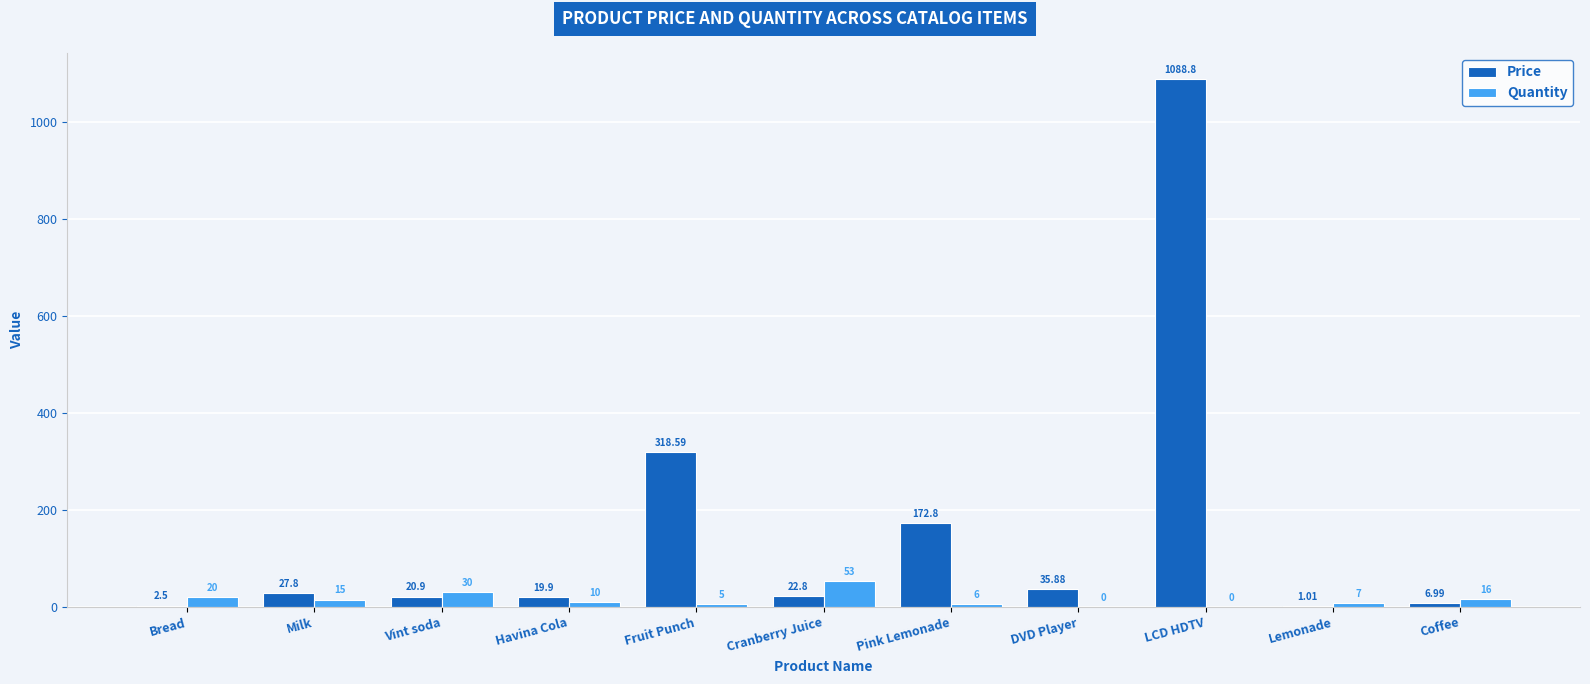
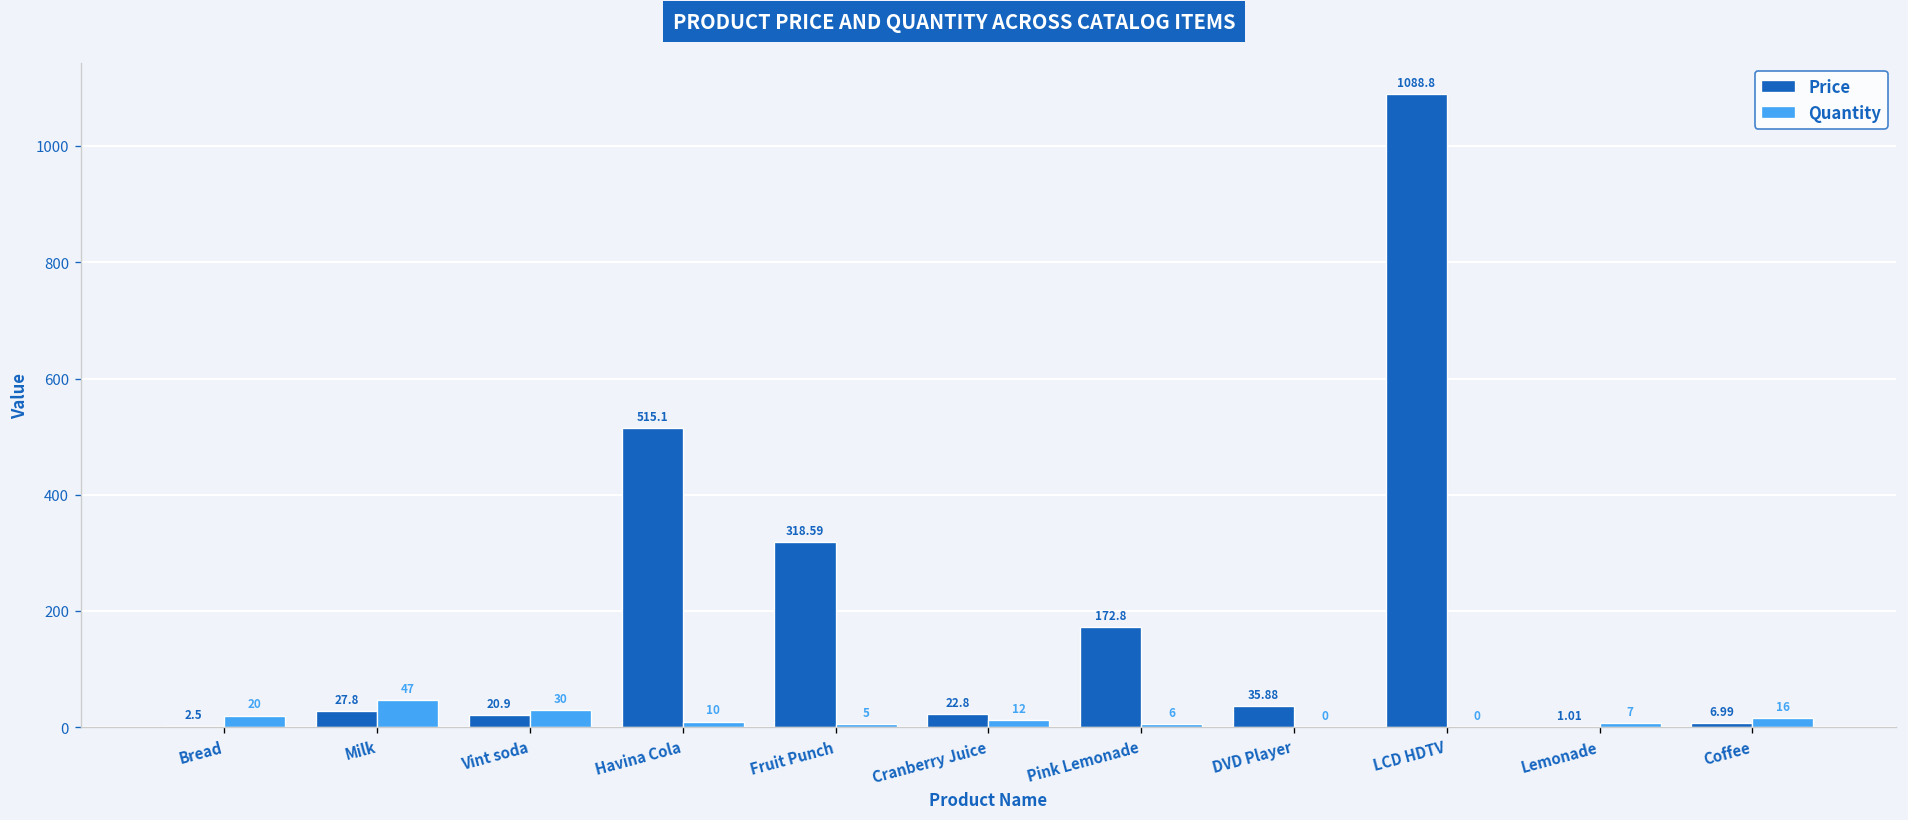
  {
    "Price": {
      "Bread": 2.5,
      "Milk": 27.8,
      "Vint soda": 20.9,
-     "Havina Cola": 19.9,
+     "Havina Cola": 515.1,
      "Fruit Punch": 318.59,
      "Cranberry Juice": 22.8,
      "Pink Lemonade": 172.8,
      "DVD Player": 35.88,
      "LCD HDTV": 1088.8,
      "Lemonade": 1.01,
      "Coffee": 6.99
    },
    "Quantity": {
      "Bread": 20,
-     "Milk": 15,
+     "Milk": 47,
      "Vint soda": 30,
      "Havina Cola": 10,
      "Fruit Punch": 5,
-     "Cranberry Juice": 53,
+     "Cranberry Juice": 12,
      "Pink Lemonade": 6,
      "DVD Player": 0,
      "LCD HDTV": 0,
      "Lemonade": 7,
      "Coffee": 16
    }
  }
